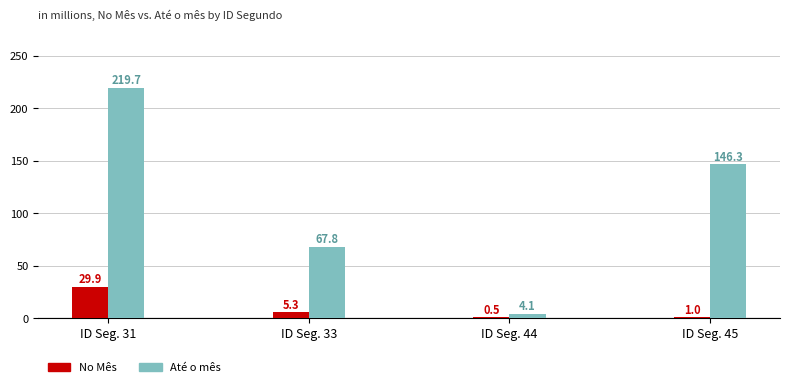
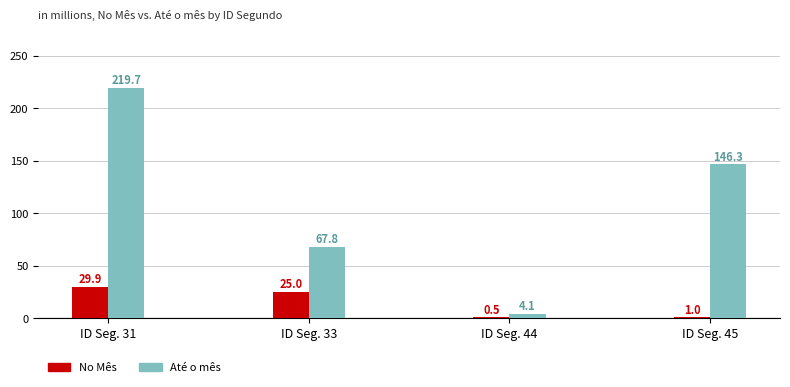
  {
    "No Mês": {
      "ID Seg. 31": 29.9,
-     "ID Seg. 33": 5.3,
+     "ID Seg. 33": 25.0,
      "ID Seg. 44": 0.5,
      "ID Seg. 45": 1.0
    },
    "Até o mês": {
      "ID Seg. 31": 219.7,
      "ID Seg. 33": 67.8,
      "ID Seg. 44": 4.1,
      "ID Seg. 45": 146.3
    }
  }
